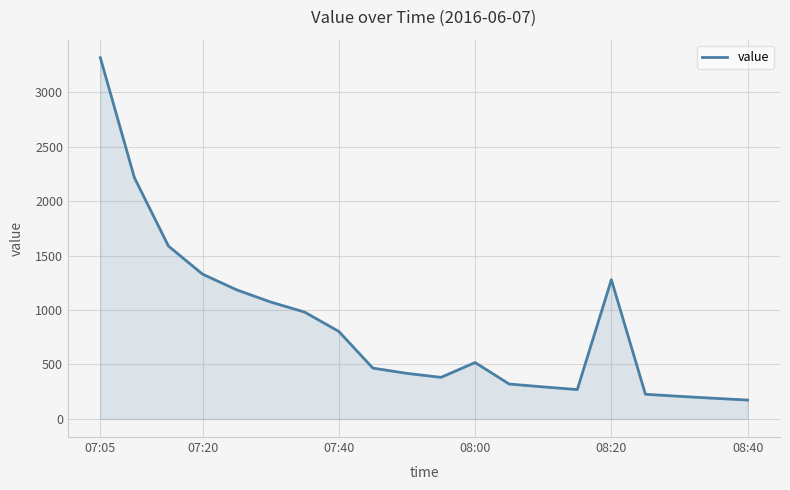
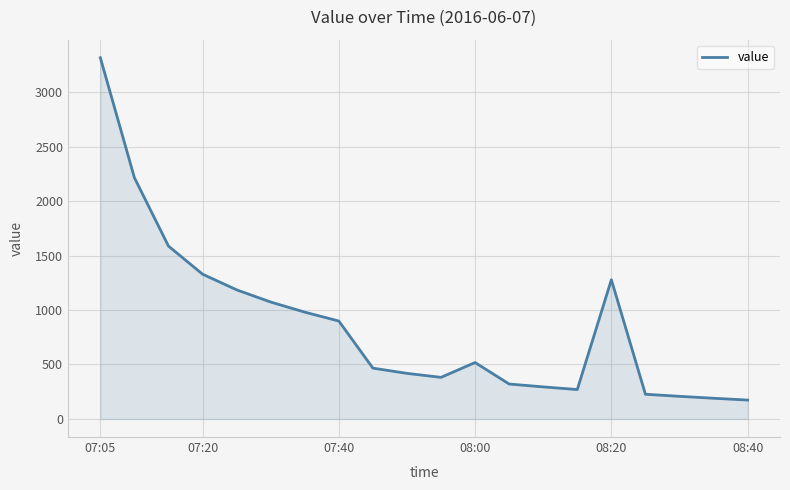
  {
    "07:05": 3320,
    "07:20": 1330,
-   "07:40": 800,
+   "07:40": 900,
    "08:00": 520,
    "08:20": 1280,
    "08:40": 170
  }
